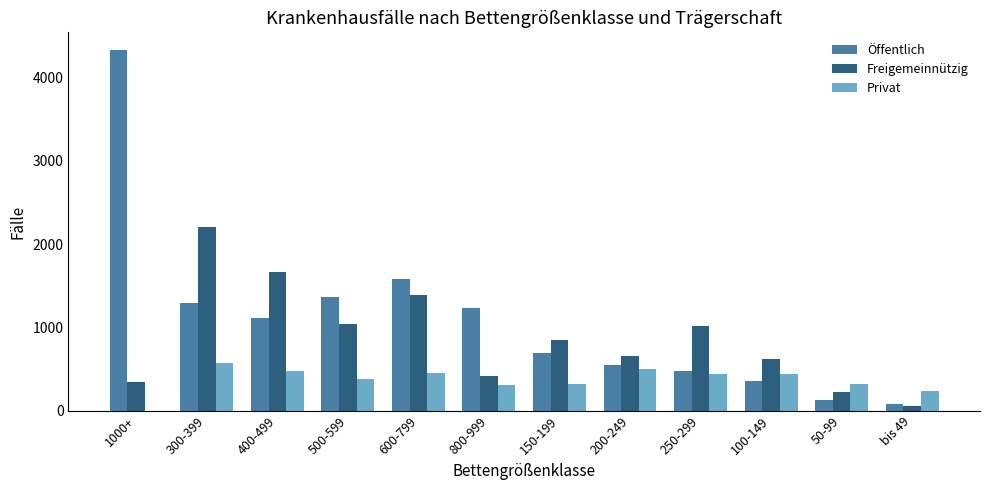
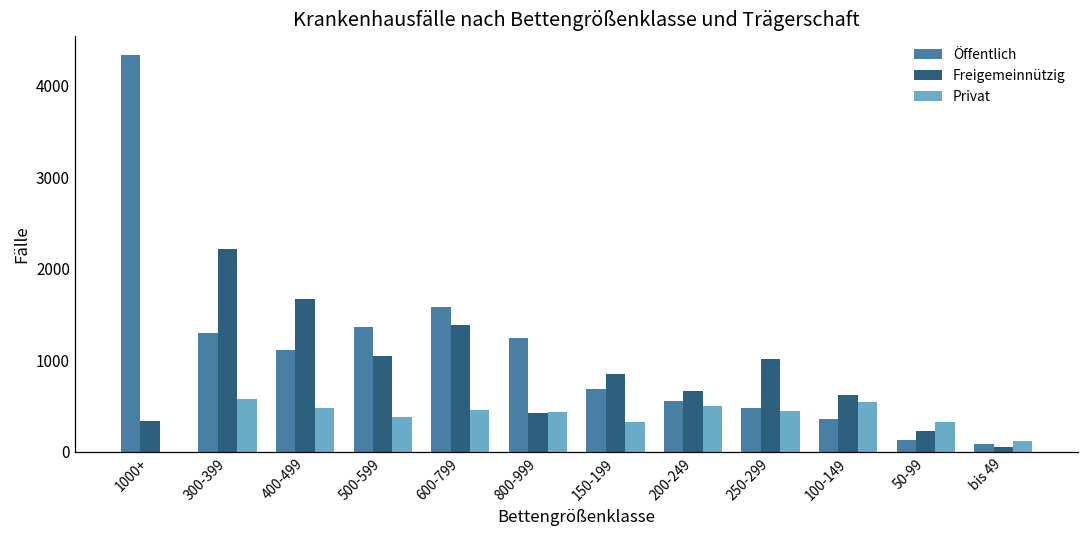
  {
    "Privat": {
      "1000+": 0,
      "300-399": 600,
      "400-499": 500,
      "500-599": 400,
      "600-799": 500,
-     "800-999": 300,
+     "800-999": 400,
      "150-199": 300,
      "200-249": 500,
      "250-299": 400,
-     "100-149": 400,
+     "100-149": 500,
      "50-99": 300,
-     "bis 49": 200
+     "bis 49": 100
    }
  }
